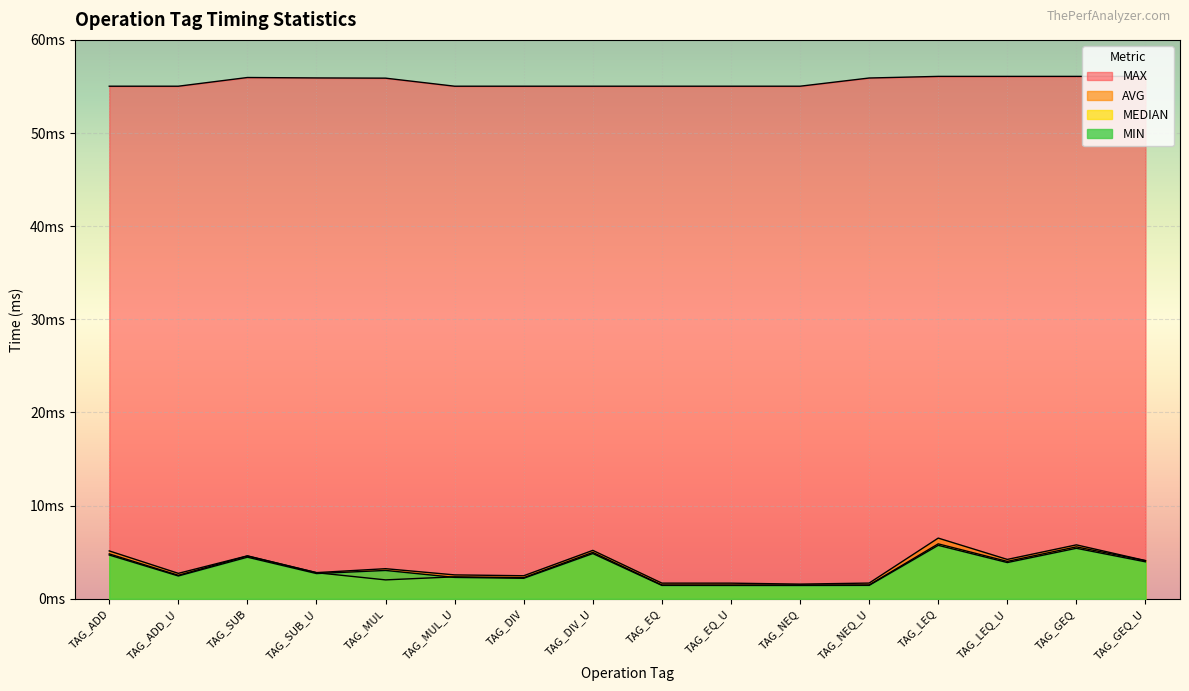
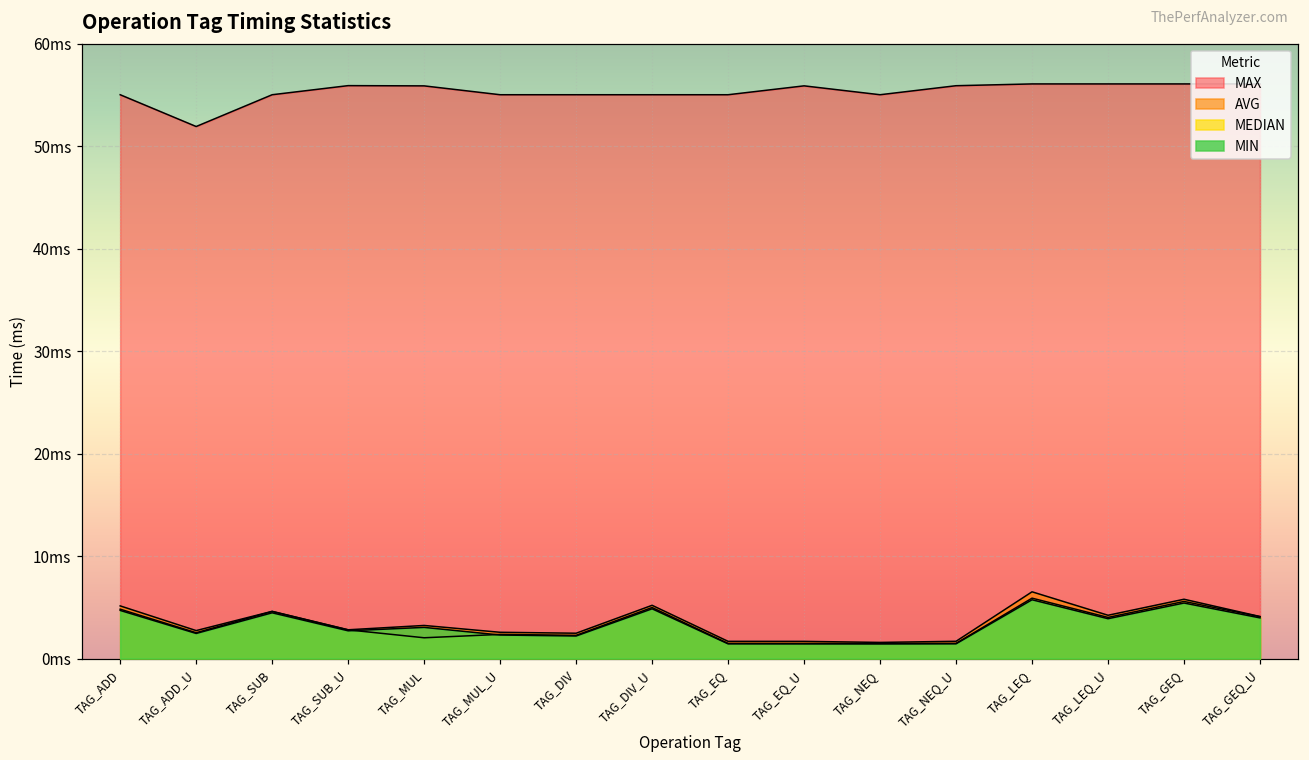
  {
    "MAX": {
      "TAG_ADD": "55ms",
-     "TAG_ADD_U": "55ms",
-     "TAG_SUB": "56ms",
+     "TAG_ADD_U": "52ms",
+     "TAG_SUB": "55ms",
      "TAG_SUB_U": "56ms",
      "TAG_MUL": "56ms",
      "TAG_MUL_U": "55ms",
      "TAG_DIV": "55ms",
      "TAG_DIV_U": "55ms",
      "TAG_EQ": "55ms",
-     "TAG_EQ_U": "55ms",
+     "TAG_EQ_U": "56ms",
      "TAG_NEQ": "55ms",
      "TAG_NEQ_U": "56ms",
      "TAG_LEQ": "56ms",
      "TAG_LEQ_U": "56ms",
      "TAG_GEQ": "56ms"
    },
    "AVG": {
      "TAG_ADD": "5ms",
      "TAG_LEQ": "7ms"
    },
    "MEDIAN": {
      "TAG_MUL": "2ms"
    }
  }
